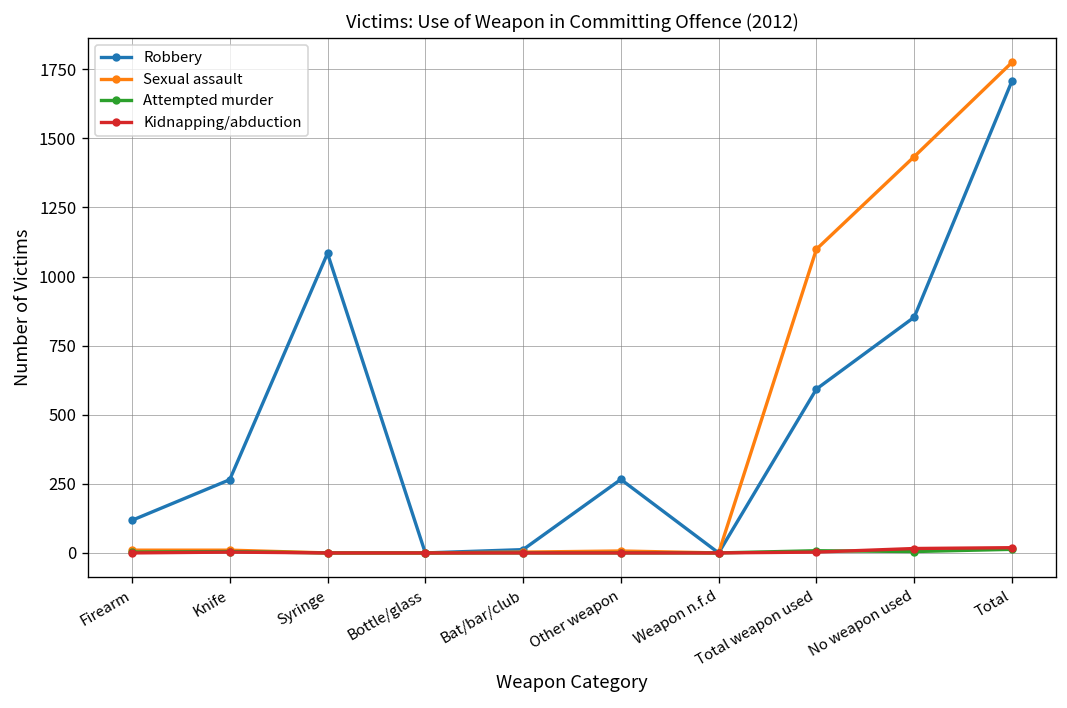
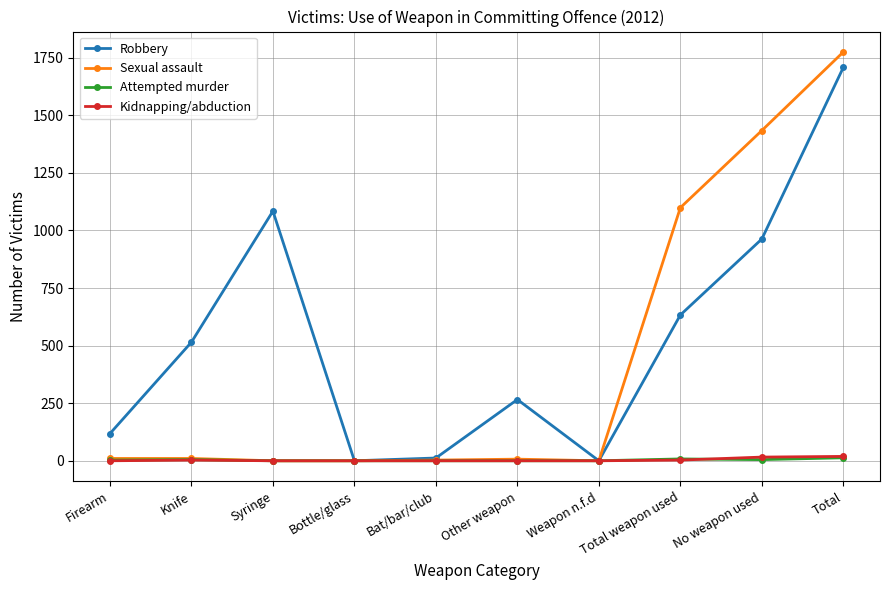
  {
    "Robbery": {
      "Firearm": 120,
-     "Knife": 270,
+     "Knife": 520,
      "Syringe": 1080,
      "Other weapon": 270,
-     "Total weapon used": 590,
-     "No weapon used": 850,
+     "Total weapon used": 630,
+     "No weapon used": 960,
      "Total": 1710
    },
    "Sexual assault": {
      "Total weapon used": 1100,
      "No weapon used": 1430,
      "Total": 1780
    }
  }
